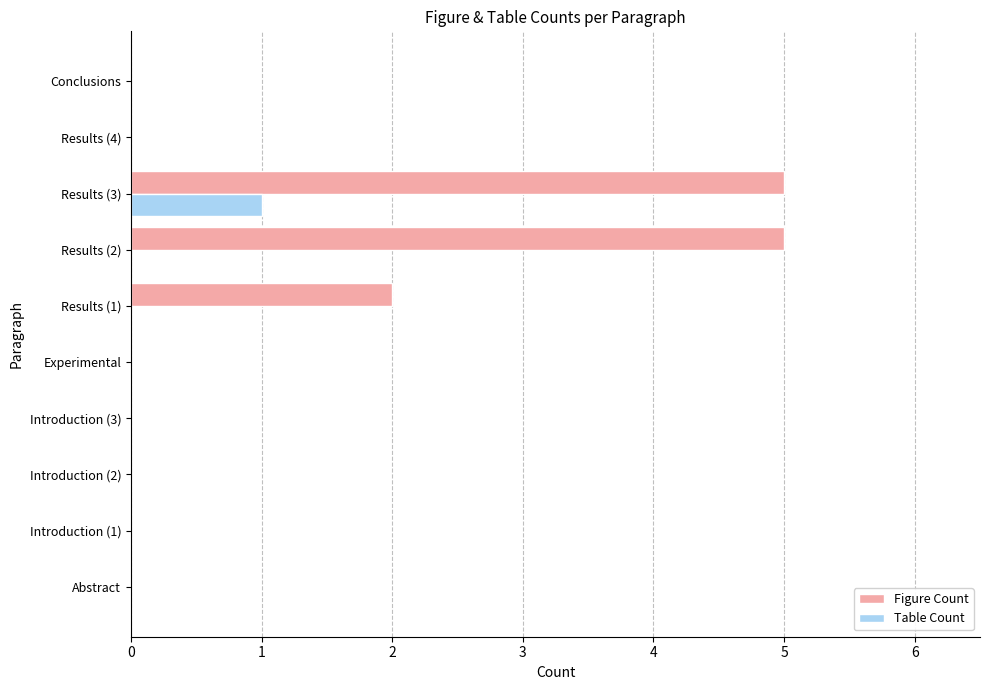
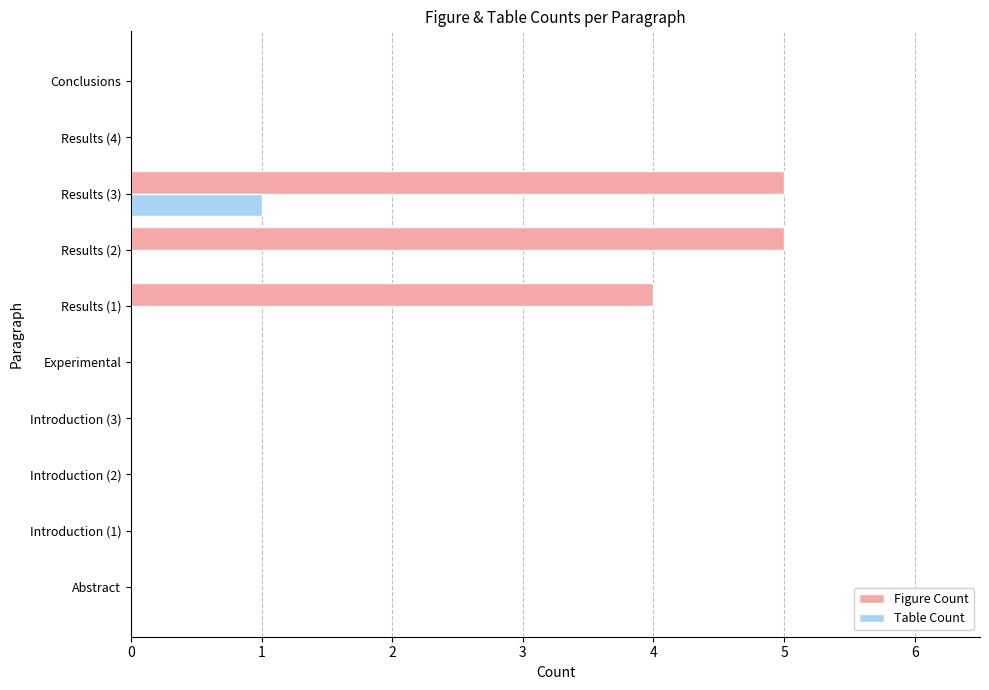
  {
    "Figure Count": {
      "Conclusions": 0,
      "Results (4)": 0,
      "Results (3)": 5,
      "Results (2)": 5,
-     "Results (1)": 2,
+     "Results (1)": 4,
      "Experimental": 0,
      "Introduction (3)": 0,
      "Introduction (2)": 0,
      "Introduction (1)": 0,
      "Abstract": 0
    },
    "Table Count": {
      "Conclusions": 0,
      "Results (4)": 0,
      "Results (3)": 1,
      "Results (2)": 0,
      "Results (1)": 0,
      "Experimental": 0,
      "Introduction (3)": 0,
      "Introduction (2)": 0,
      "Introduction (1)": 0,
      "Abstract": 0
    }
  }
